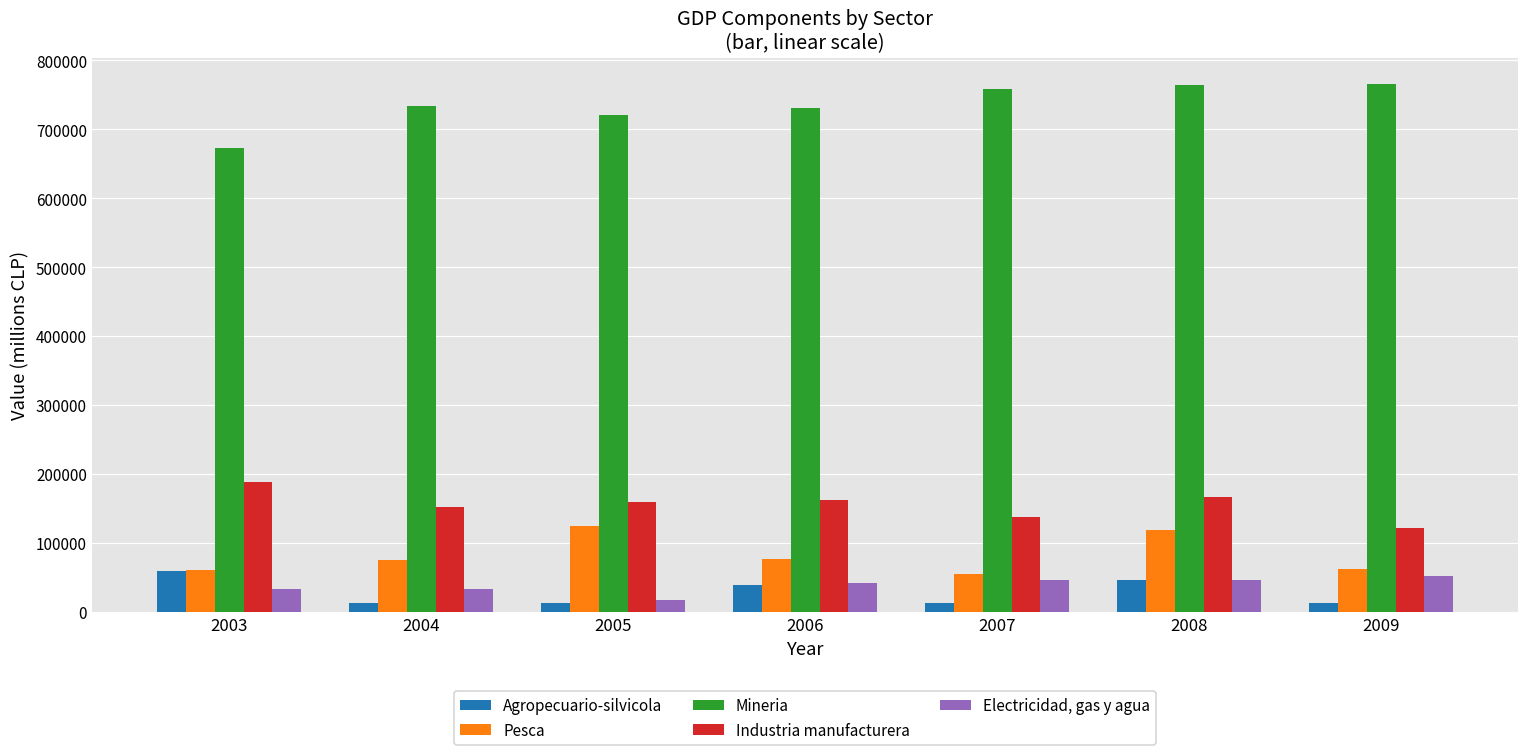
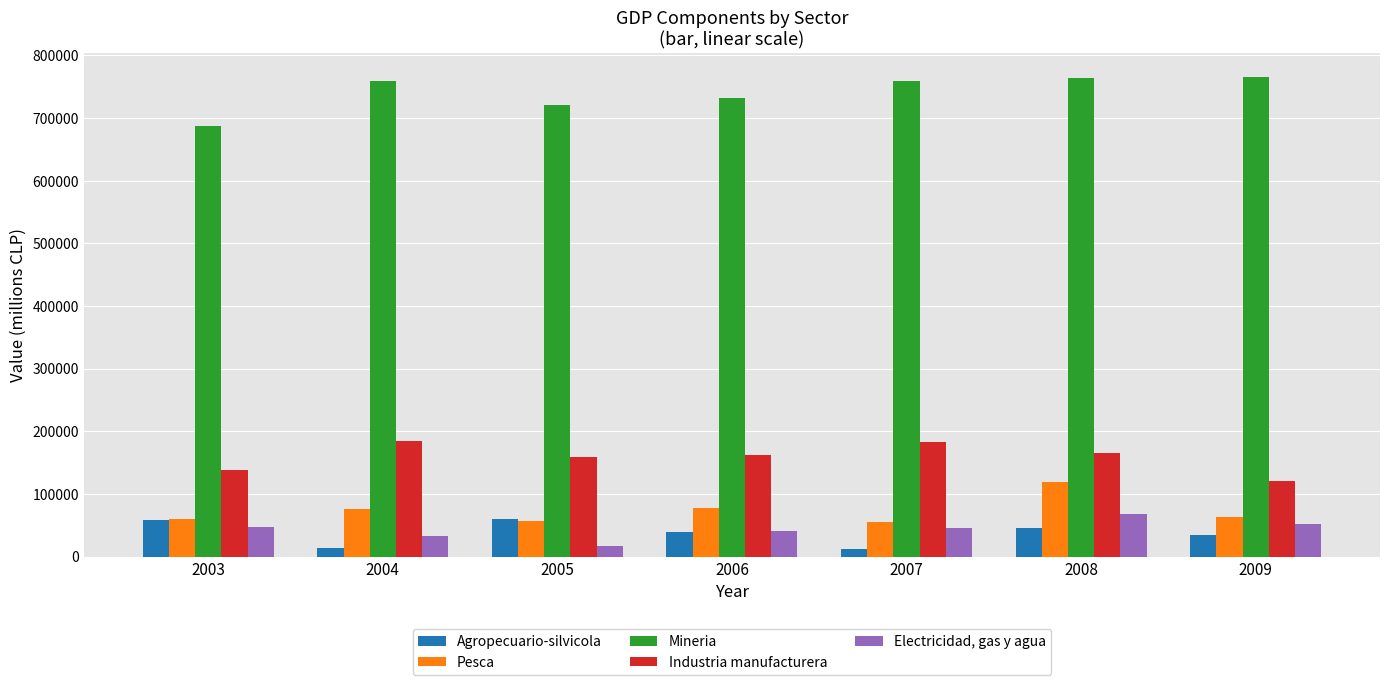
  {
    "Agropecuario-silvicola": {
      "2003": 60000,
      "2004": 10000,
-     "2005": 10000,
+     "2005": 60000,
      "2006": 40000,
      "2007": 10000,
      "2008": 50000,
-     "2009": 10000
+     "2009": 30000
    },
    "Pesca": {
      "2003": 60000,
      "2004": 80000,
-     "2005": 120000,
+     "2005": 60000,
      "2006": 80000,
      "2007": 50000,
      "2008": 120000,
      "2009": 60000
    },
    "Mineria": {
-     "2003": 670000,
-     "2004": 730000,
+     "2003": 690000,
+     "2004": 760000,
      "2005": 720000,
      "2006": 730000,
      "2007": 760000,
      "2008": 760000,
      "2009": 770000
    },
    "Industria manufacturera": {
-     "2003": 190000,
-     "2004": 150000,
+     "2003": 140000,
+     "2004": 180000,
      "2005": 160000,
      "2006": 160000,
-     "2007": 140000,
+     "2007": 180000,
      "2008": 170000,
      "2009": 120000
    },
    "Electricidad, gas y agua": {
-     "2003": 30000,
+     "2003": 50000,
      "2004": 30000,
      "2005": 20000,
      "2006": 40000,
      "2007": 50000,
-     "2008": 50000,
+     "2008": 70000,
      "2009": 50000
    }
  }
